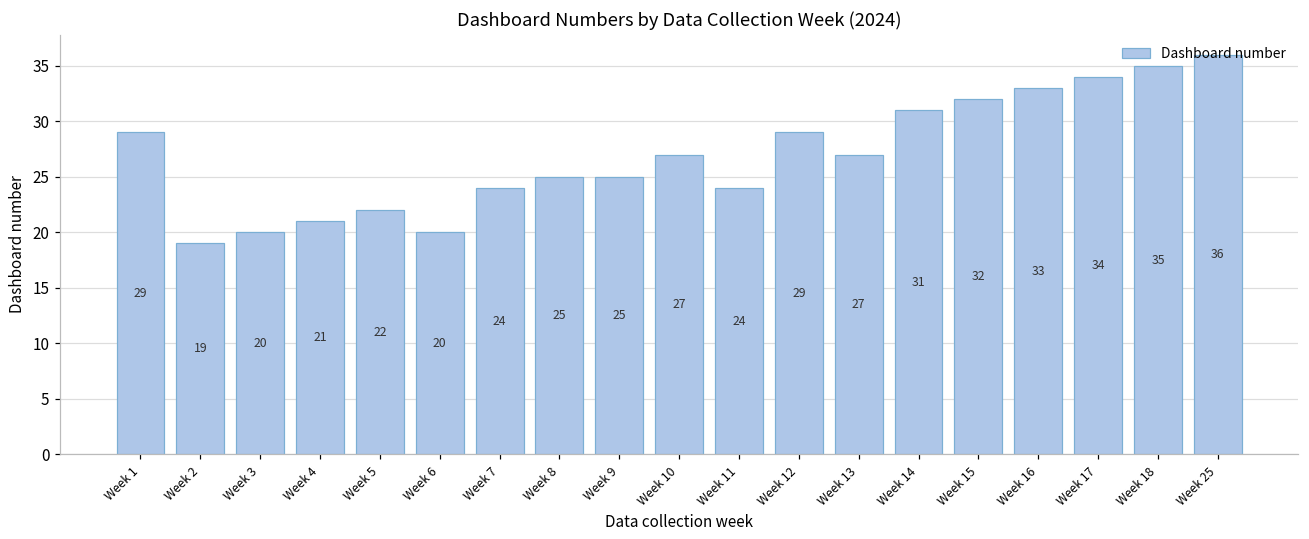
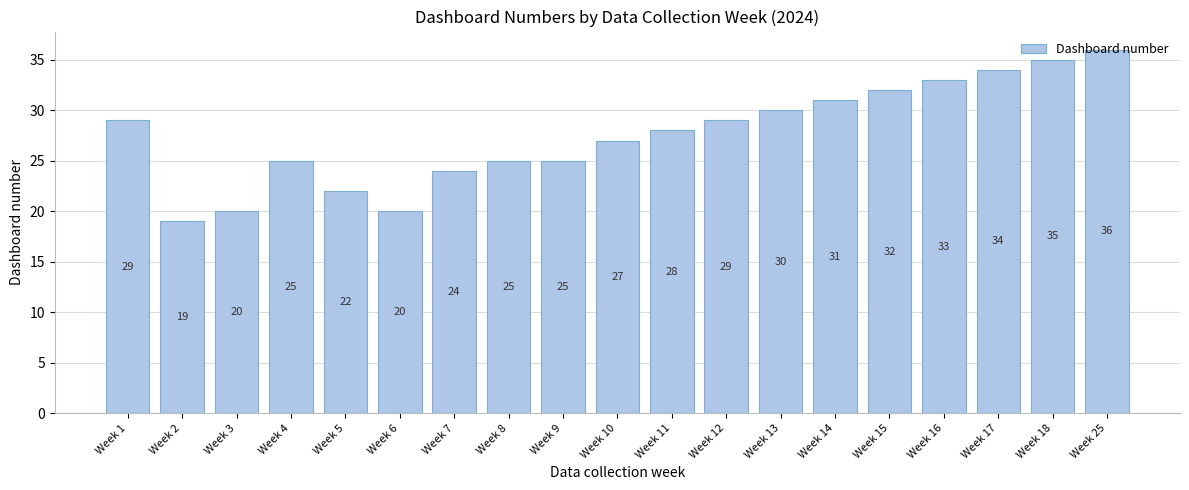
  {
    "Week 1": 29,
    "Week 2": 19,
    "Week 3": 20,
-   "Week 4": 21,
+   "Week 4": 25,
    "Week 5": 22,
    "Week 6": 20,
    "Week 7": 24,
    "Week 8": 25,
    "Week 9": 25,
    "Week 10": 27,
-   "Week 11": 24,
+   "Week 11": 28,
    "Week 12": 29,
-   "Week 13": 27,
+   "Week 13": 30,
    "Week 14": 31,
    "Week 15": 32,
    "Week 16": 33,
    "Week 17": 34,
    "Week 18": 35,
    "Week 25": 36
  }
